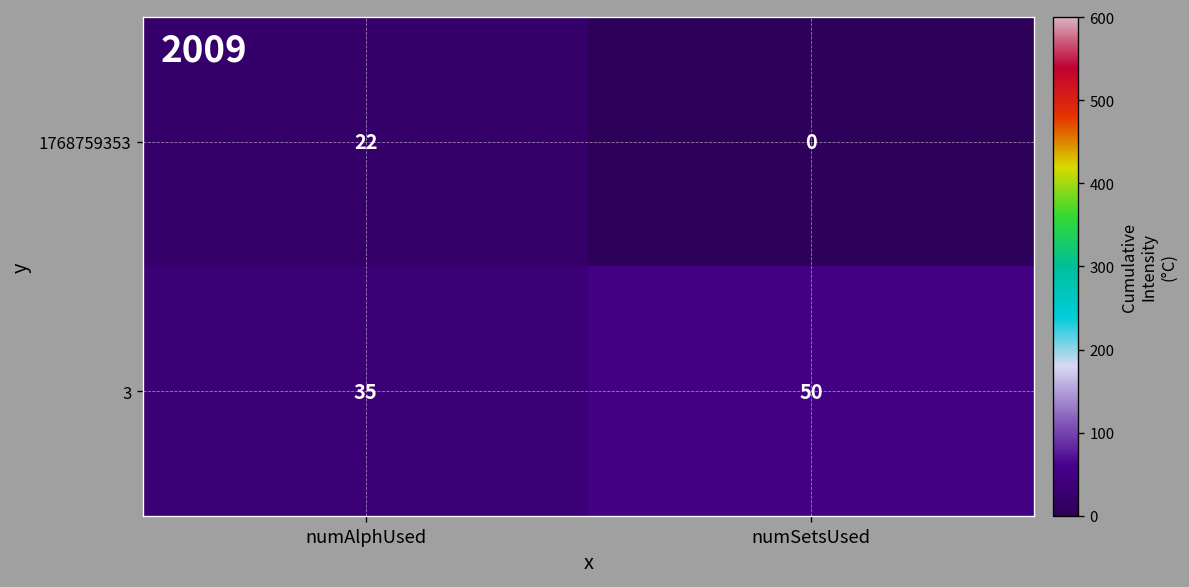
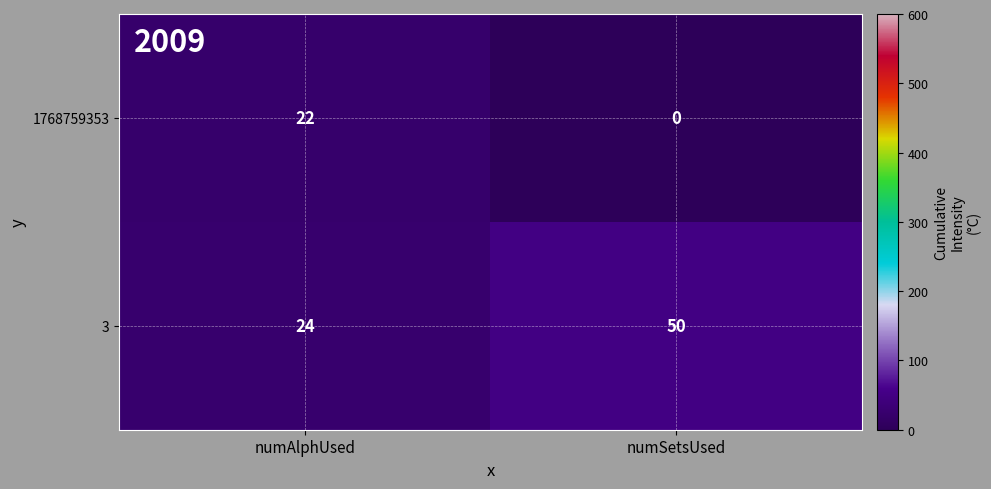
  {
    "1768759353": {
      "numSetsUsed": 0
    },
    "3": {
-     "numAlphUsed": 35,
+     "numAlphUsed": 24,
      "numSetsUsed": 50
    }
  }
